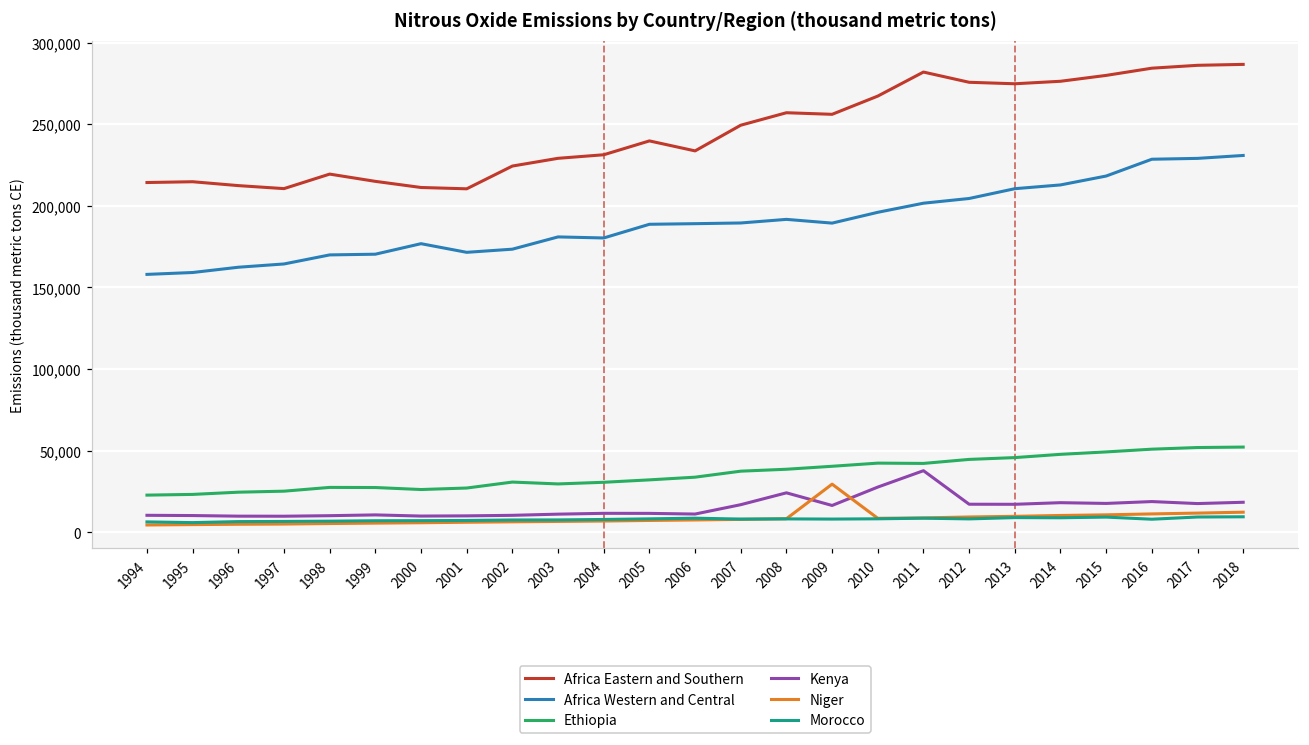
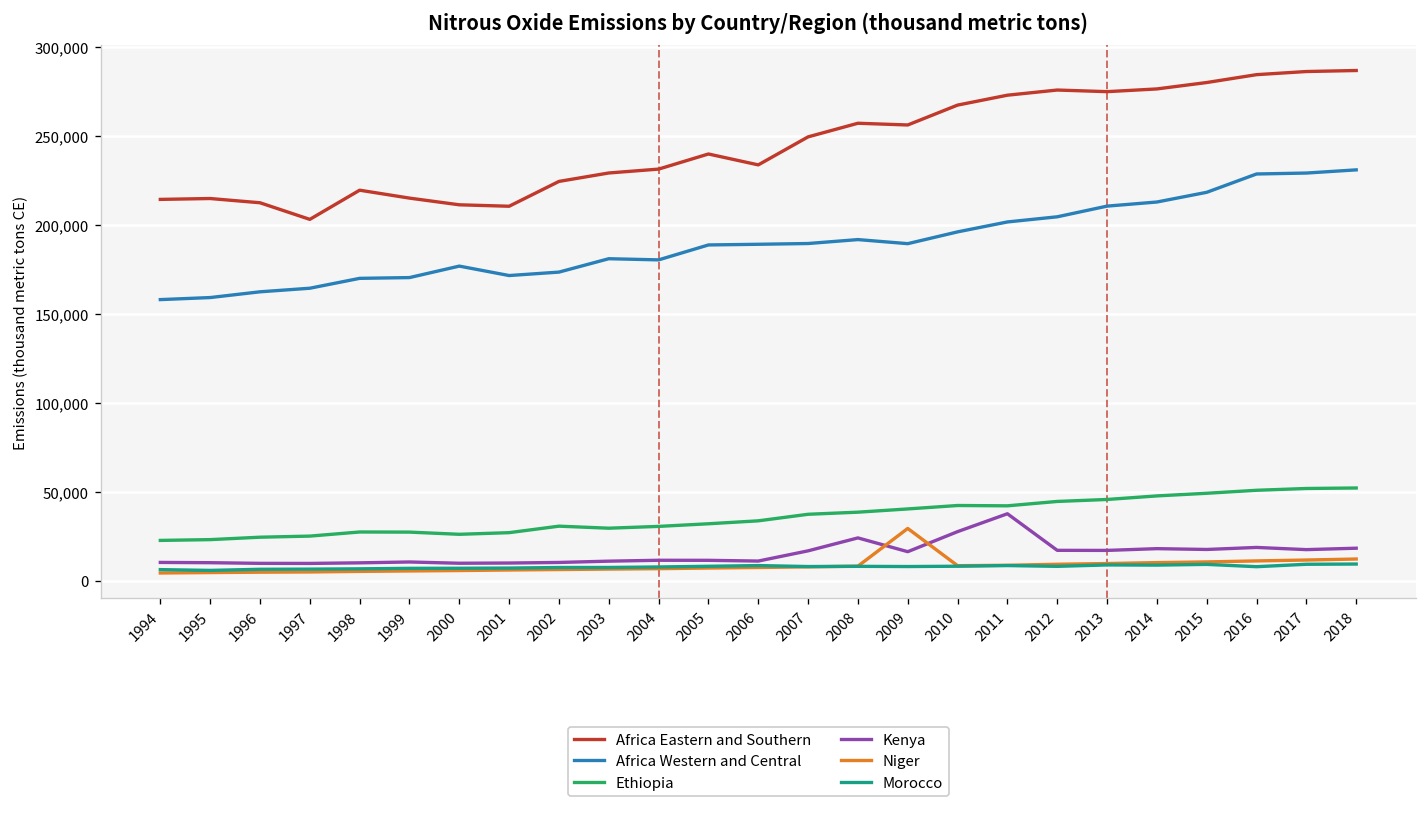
  {
    "Africa Eastern and Southern": {
      "1994": "214,000",
      "1995": "215,000",
      "1996": "212,000",
-     "1997": "211,000",
+     "1997": "203,000",
      "1998": "219,000",
      "1999": "215,000",
      "2000": "211,000",
      "2001": "210,000",
      "2002": "224,000",
      "2003": "229,000",
      "2004": "231,000",
      "2005": "240,000",
      "2006": "234,000",
      "2007": "249,000",
      "2008": "257,000",
      "2009": "256,000",
      "2010": "267,000",
-     "2011": "282,000",
+     "2011": "273,000",
      "2012": "276,000",
      "2013": "275,000",
      "2014": "276,000",
      "2015": "280,000",
      "2016": "284,000",
      "2017": "286,000",
      "2018": "287,000"
    },
    "Africa Western and Central": {
      "1994": "158,000",
      "1995": "159,000",
      "1996": "162,000",
      "1997": "164,000",
      "1998": "170,000",
      "1999": "170,000",
      "2000": "177,000",
      "2001": "172,000",
      "2002": "173,000",
      "2003": "181,000",
      "2004": "180,000",
      "2005": "189,000",
      "2006": "189,000",
      "2007": "190,000",
      "2008": "192,000",
      "2009": "189,000",
      "2010": "196,000",
      "2011": "202,000",
      "2012": "205,000",
      "2013": "211,000",
      "2014": "213,000",
      "2015": "218,000",
      "2016": "229,000",
      "2017": "229,000",
      "2018": "231,000"
    },
    "Kenya": {
      "1994": "10,000",
      "1995": "10,000",
      "1996": "10,000",
      "1997": "10,000",
      "1998": "10,000",
      "1999": "11,000",
      "2000": "10,000",
      "2001": "10,000",
      "2002": "10,000",
      "2003": "11,000",
      "2004": "12,000",
      "2005": "12,000",
      "2006": "11,000",
      "2007": "17,000",
      "2008": "24,000",
      "2009": "16,000",
      "2010": "28,000",
      "2011": "38,000",
      "2012": "17,000",
      "2013": "17,000",
      "2014": "18,000",
      "2015": "18,000",
      "2016": "19,000",
      "2017": "18,000",
      "2018": "18,000"
    },
    "Niger": {
      "1994": "4,000",
      "2009": "29,000",
      "2016": "11,000",
      "2017": "12,000",
      "2018": "12,000"
    }
  }
